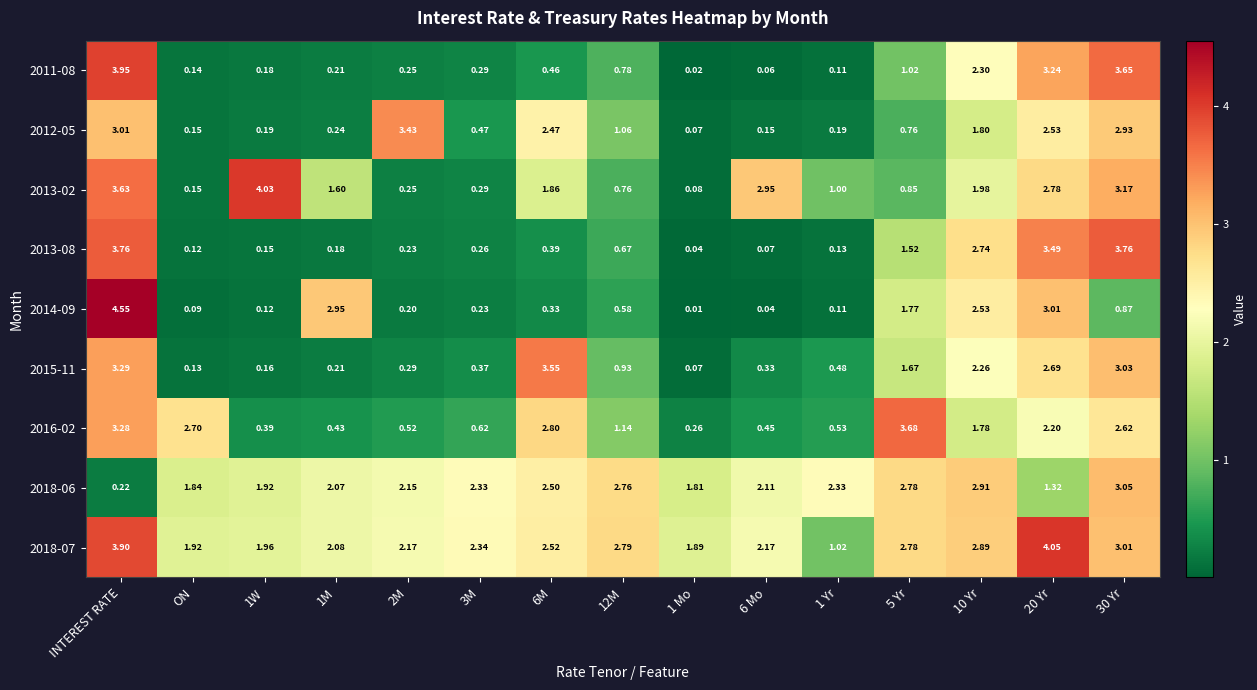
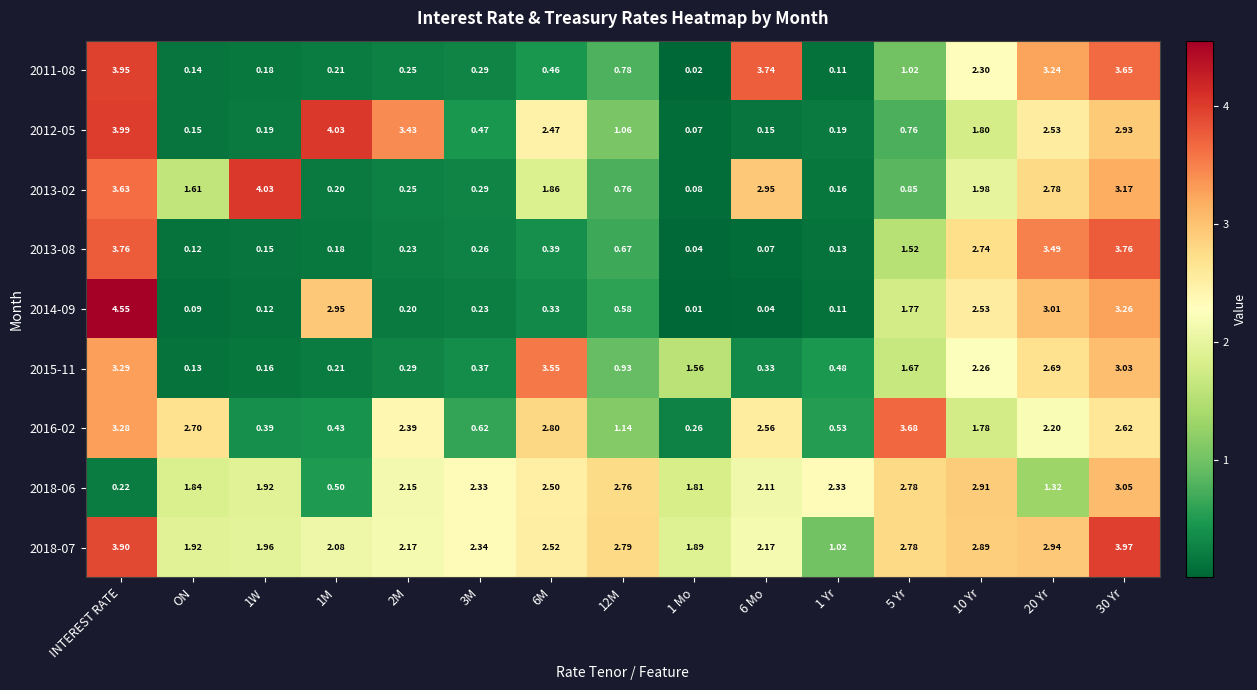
  {
    "2011-08": {
      "INTEREST RATE": 3.95,
      "ON": 0.14,
      "1W": 0.18,
      "1M": 0.21,
      "2M": 0.25,
      "3M": 0.29,
      "6M": 0.46,
      "12M": 0.78,
      "1 Mo": 0.02,
-     "6 Mo": 0.06,
+     "6 Mo": 3.74,
      "1 Yr": 0.11,
      "5 Yr": 1.02,
      "10 Yr": 2.30,
      "20 Yr": 3.24,
      "30 Yr": 3.65
    },
    "2012-05": {
-     "INTEREST RATE": 3.01,
+     "INTEREST RATE": 3.99,
      "ON": 0.15,
      "1W": 0.19,
-     "1M": 0.24,
+     "1M": 4.03,
      "2M": 3.43,
      "3M": 0.47,
      "6M": 2.47,
      "12M": 1.06,
      "1 Mo": 0.07,
      "6 Mo": 0.15,
      "1 Yr": 0.19,
      "5 Yr": 0.76,
      "10 Yr": 1.80,
      "20 Yr": 2.53,
      "30 Yr": 2.93
    },
    "2013-02": {
      "INTEREST RATE": 3.63,
-     "ON": 0.15,
+     "ON": 1.61,
      "1W": 4.03,
-     "1M": 1.60,
+     "1M": 0.20,
      "2M": 0.25,
      "3M": 0.29,
      "6M": 1.86,
      "12M": 0.76,
      "1 Mo": 0.08,
      "6 Mo": 2.95,
-     "1 Yr": 1.00,
+     "1 Yr": 0.16,
      "5 Yr": 0.85,
      "10 Yr": 1.98,
      "20 Yr": 2.78,
      "30 Yr": 3.17
    },
    "2013-08": {
      "INTEREST RATE": 3.76,
      "ON": 0.12,
      "1W": 0.15,
      "1M": 0.18,
      "2M": 0.23,
      "3M": 0.26,
      "6M": 0.39,
      "12M": 0.67,
      "1 Mo": 0.04,
      "6 Mo": 0.07,
      "1 Yr": 0.13,
      "5 Yr": 1.52,
      "10 Yr": 2.74,
      "20 Yr": 3.49,
      "30 Yr": 3.76
    },
    "2014-09": {
      "INTEREST RATE": 4.55,
      "ON": 0.09,
      "1W": 0.12,
      "1M": 2.95,
      "2M": 0.20,
      "3M": 0.23,
      "6M": 0.33,
      "12M": 0.58,
      "1 Mo": 0.01,
      "6 Mo": 0.04,
      "1 Yr": 0.11,
      "5 Yr": 1.77,
      "10 Yr": 2.53,
      "20 Yr": 3.01,
-     "30 Yr": 0.87
+     "30 Yr": 3.26
    },
    "2015-11": {
      "INTEREST RATE": 3.29,
      "ON": 0.13,
      "1W": 0.16,
      "1M": 0.21,
      "2M": 0.29,
      "3M": 0.37,
      "6M": 3.55,
      "12M": 0.93,
-     "1 Mo": 0.07,
+     "1 Mo": 1.56,
      "6 Mo": 0.33,
      "1 Yr": 0.48,
      "5 Yr": 1.67,
      "10 Yr": 2.26,
      "20 Yr": 2.69,
      "30 Yr": 3.03
    },
    "2016-02": {
      "INTEREST RATE": 3.28,
      "ON": 2.70,
      "1W": 0.39,
      "1M": 0.43,
-     "2M": 0.52,
+     "2M": 2.39,
      "3M": 0.62,
      "6M": 2.80,
      "12M": 1.14,
      "1 Mo": 0.26,
-     "6 Mo": 0.45,
+     "6 Mo": 2.56,
      "1 Yr": 0.53,
      "5 Yr": 3.68,
      "10 Yr": 1.78,
      "20 Yr": 2.20,
      "30 Yr": 2.62
    },
    "2018-06": {
      "INTEREST RATE": 0.22,
      "ON": 1.84,
      "1W": 1.92,
-     "1M": 2.07,
+     "1M": 0.50,
      "2M": 2.15,
      "3M": 2.33,
      "6M": 2.50,
      "12M": 2.76,
      "1 Mo": 1.81,
      "6 Mo": 2.11,
      "1 Yr": 2.33,
      "5 Yr": 2.78,
      "10 Yr": 2.91,
      "20 Yr": 1.32,
      "30 Yr": 3.05
    },
    "2018-07": {
      "INTEREST RATE": 3.90,
      "ON": 1.92,
      "1W": 1.96,
      "1M": 2.08,
      "2M": 2.17,
      "3M": 2.34,
      "6M": 2.52,
      "12M": 2.79,
      "1 Mo": 1.89,
      "6 Mo": 2.17,
      "1 Yr": 1.02,
      "5 Yr": 2.78,
      "10 Yr": 2.89,
-     "20 Yr": 4.05,
-     "30 Yr": 3.01
+     "20 Yr": 2.94,
+     "30 Yr": 3.97
    }
  }
